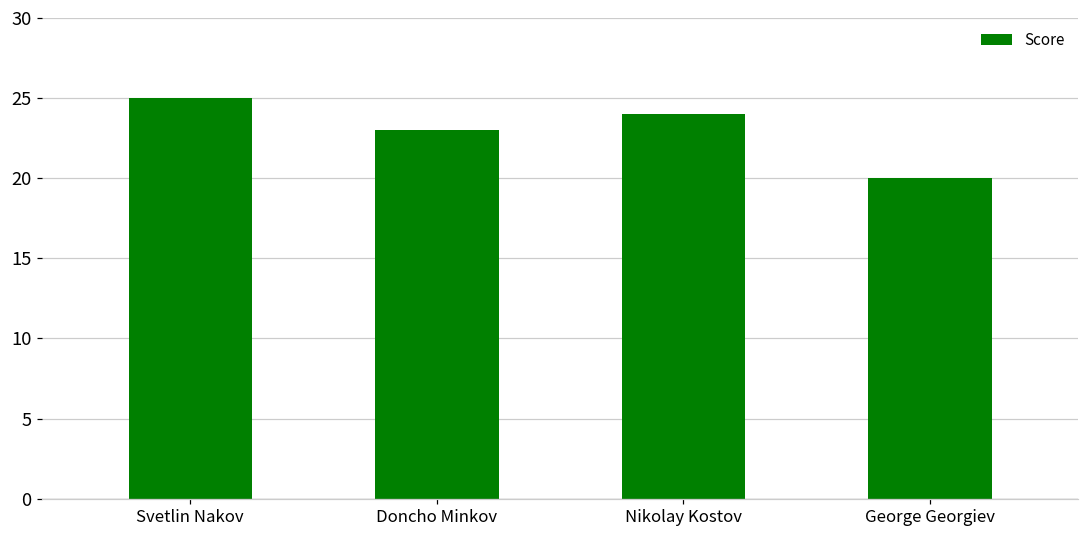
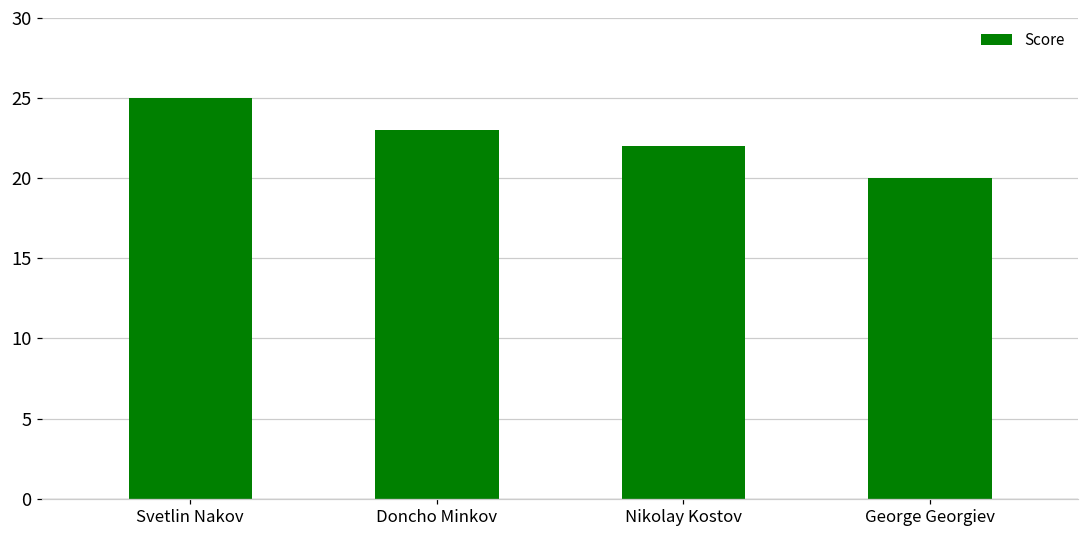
  {
    "Svetlin Nakov": 25,
    "Doncho Minkov": 23,
-   "Nikolay Kostov": 24,
+   "Nikolay Kostov": 22,
    "George Georgiev": 20
  }
